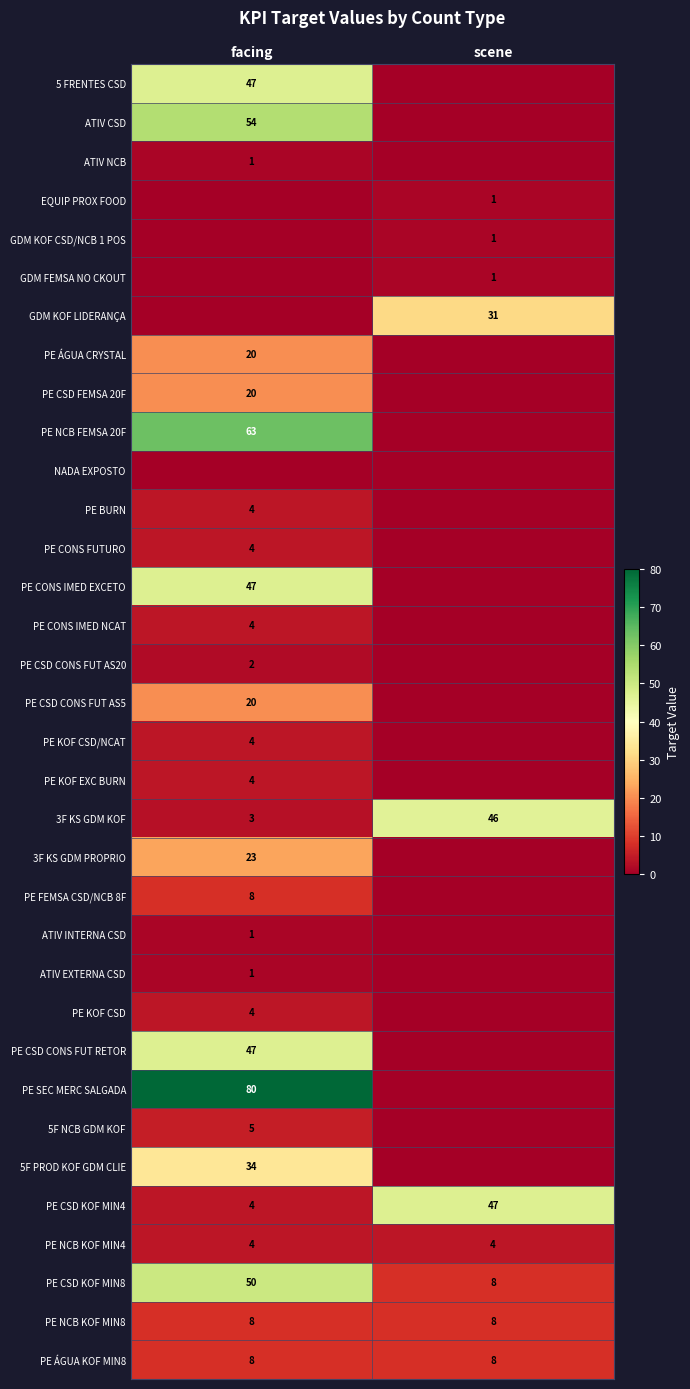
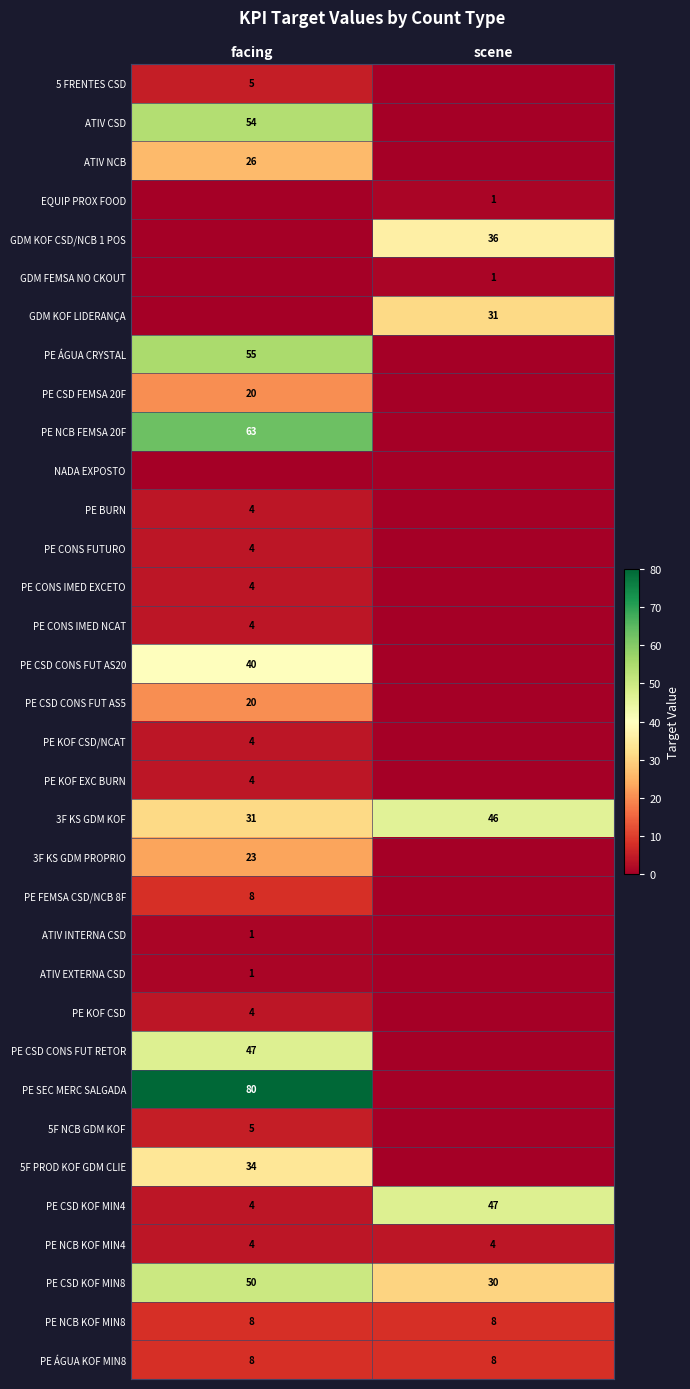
  {
    "5 FRENTES CSD": {
-     "facing": 47
+     "facing": 5
    },
    "ATIV CSD": {
      "facing": 54
    },
    "ATIV NCB": {
-     "facing": 1
+     "facing": 26
    },
    "EQUIP PROX FOOD": {
      "scene": 1
    },
    "GDM KOF CSD/NCB 1 POS": {
-     "scene": 1
+     "scene": 36
    },
    "GDM FEMSA NO CKOUT": {
      "scene": 1
    },
    "GDM KOF LIDERANÇA": {
      "scene": 31
    },
    "PE ÁGUA CRYSTAL": {
-     "facing": 20
+     "facing": 55
    },
    "PE CSD FEMSA 20F": {
      "facing": 20
    },
    "PE NCB FEMSA 20F": {
      "facing": 63
    },
    "PE BURN": {
      "facing": 4
    },
    "PE CONS FUTURO": {
      "facing": 4
    },
    "PE CONS IMED EXCETO": {
-     "facing": 47
+     "facing": 4
    },
    "PE CONS IMED NCAT": {
      "facing": 4
    },
    "PE CSD CONS FUT AS20": {
-     "facing": 2
+     "facing": 40
    },
    "PE CSD CONS FUT AS5": {
      "facing": 20
    },
    "PE KOF CSD/NCAT": {
      "facing": 4
    },
    "PE KOF EXC BURN": {
      "facing": 4
    },
    "3F KS GDM KOF": {
-     "facing": 3,
+     "facing": 31,
      "scene": 46
    },
    "3F KS GDM PROPRIO": {
      "facing": 23
    },
    "PE FEMSA CSD/NCB 8F": {
      "facing": 8
    },
    "ATIV INTERNA CSD": {
      "facing": 1
    },
    "ATIV EXTERNA CSD": {
      "facing": 1
    },
    "PE KOF CSD": {
      "facing": 4
    },
    "PE CSD CONS FUT RETOR": {
      "facing": 47
    },
    "PE SEC MERC SALGADA": {
      "facing": 80
    },
    "5F NCB GDM KOF": {
      "facing": 5
    },
    "5F PROD KOF GDM CLIE": {
      "facing": 34
    },
    "PE CSD KOF MIN4": {
      "facing": 4,
      "scene": 47
    },
    "PE NCB KOF MIN4": {
      "facing": 4,
      "scene": 4
    },
    "PE CSD KOF MIN8": {
      "facing": 50,
-     "scene": 8
+     "scene": 30
    },
    "PE NCB KOF MIN8": {
      "facing": 8,
      "scene": 8
    },
    "PE ÁGUA KOF MIN8": {
      "facing": 8,
      "scene": 8
    }
  }
